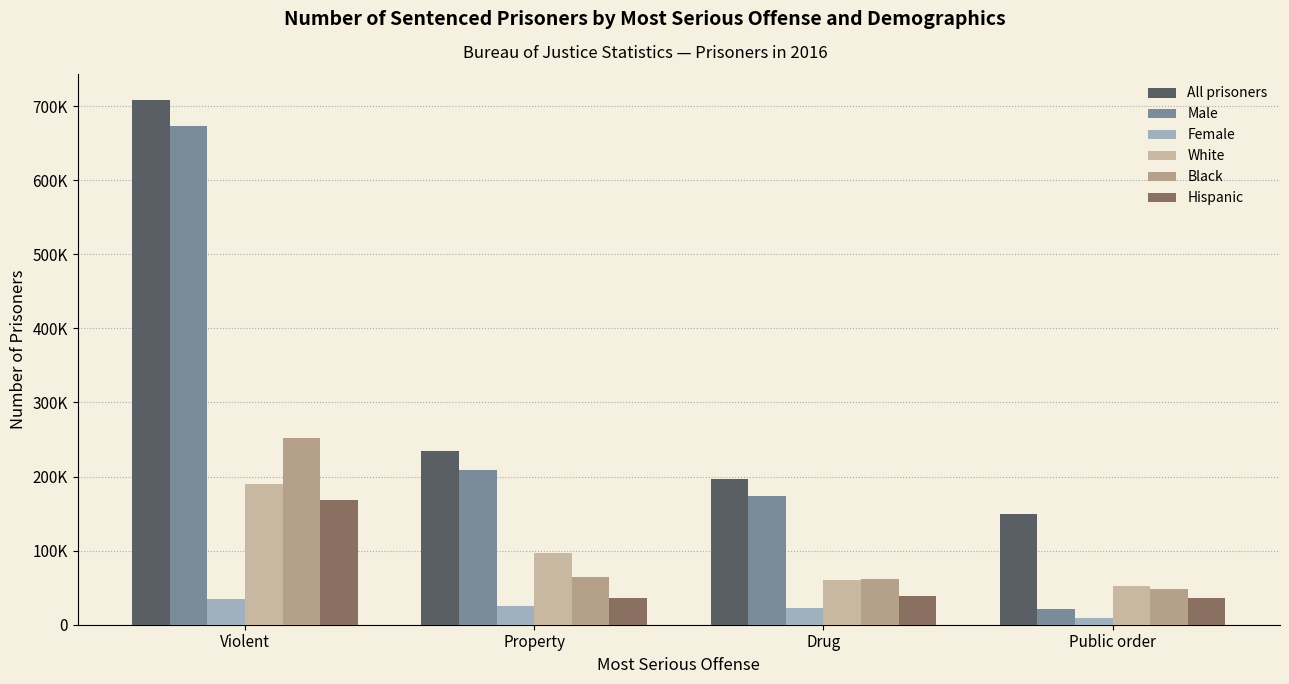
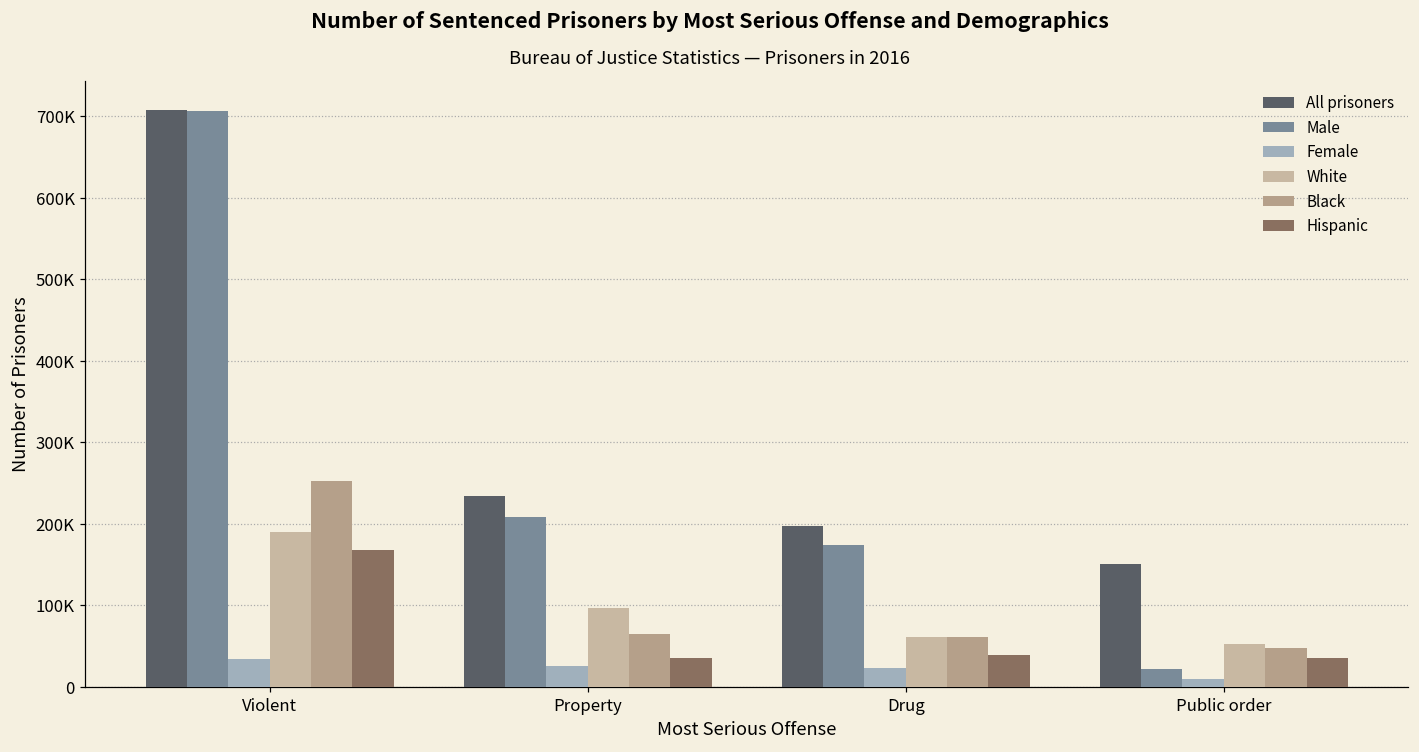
  {
    "Male": {
-     "Violent": 670000,
+     "Violent": 710000,
      "Property": 210000,
      "Drug": 170000,
      "Public order": 20000
    }
  }
